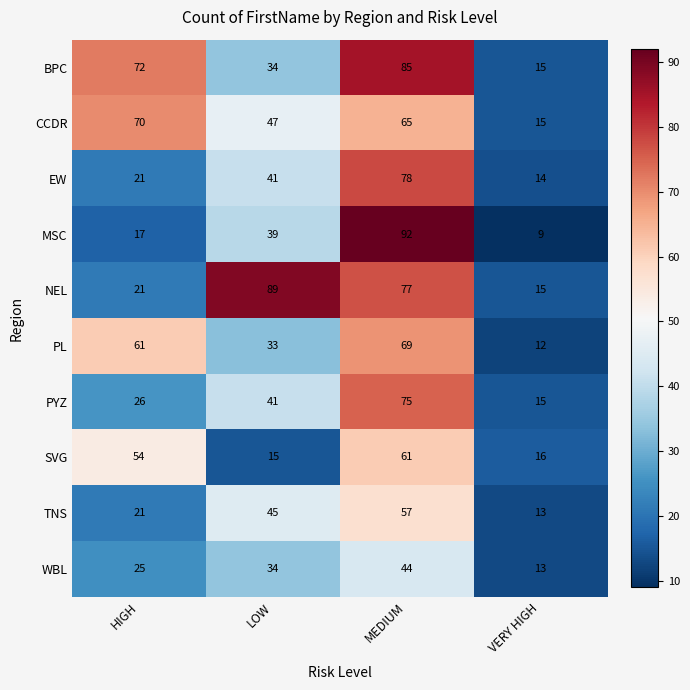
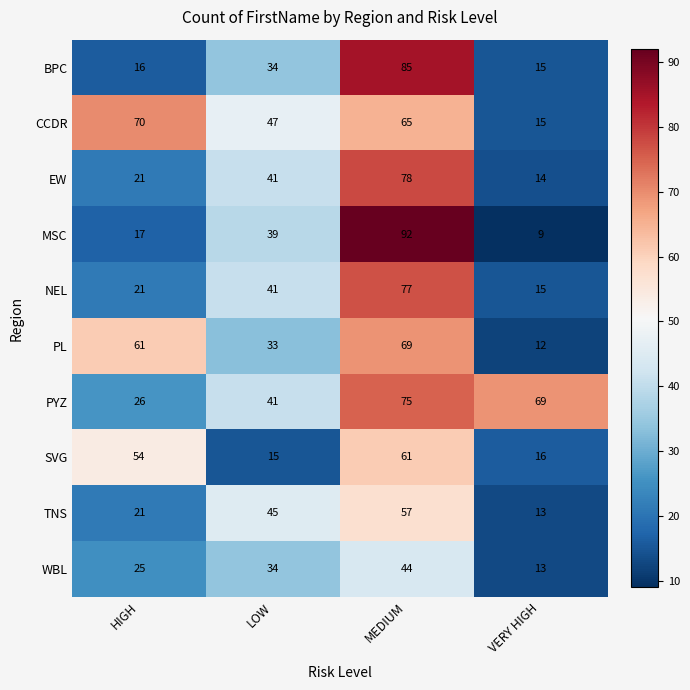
  {
    "BPC": {
-     "HIGH": 72,
+     "HIGH": 16,
      "LOW": 34,
      "MEDIUM": 85,
      "VERY HIGH": 15
    },
    "CCDR": {
      "HIGH": 70,
      "LOW": 47,
      "MEDIUM": 65,
      "VERY HIGH": 15
    },
    "EW": {
      "HIGH": 21,
      "LOW": 41,
      "MEDIUM": 78,
      "VERY HIGH": 14
    },
    "MSC": {
      "HIGH": 17,
      "LOW": 39,
      "MEDIUM": 92,
      "VERY HIGH": 9
    },
    "NEL": {
      "HIGH": 21,
-     "LOW": 89,
+     "LOW": 41,
      "MEDIUM": 77,
      "VERY HIGH": 15
    },
    "PL": {
      "HIGH": 61,
      "LOW": 33,
      "MEDIUM": 69,
      "VERY HIGH": 12
    },
    "PYZ": {
      "HIGH": 26,
      "LOW": 41,
      "MEDIUM": 75,
-     "VERY HIGH": 15
+     "VERY HIGH": 69
    },
    "SVG": {
      "HIGH": 54,
      "LOW": 15,
      "MEDIUM": 61,
      "VERY HIGH": 16
    },
    "TNS": {
      "HIGH": 21,
      "LOW": 45,
      "MEDIUM": 57,
      "VERY HIGH": 13
    },
    "WBL": {
      "HIGH": 25,
      "LOW": 34,
      "MEDIUM": 44,
      "VERY HIGH": 13
    }
  }
